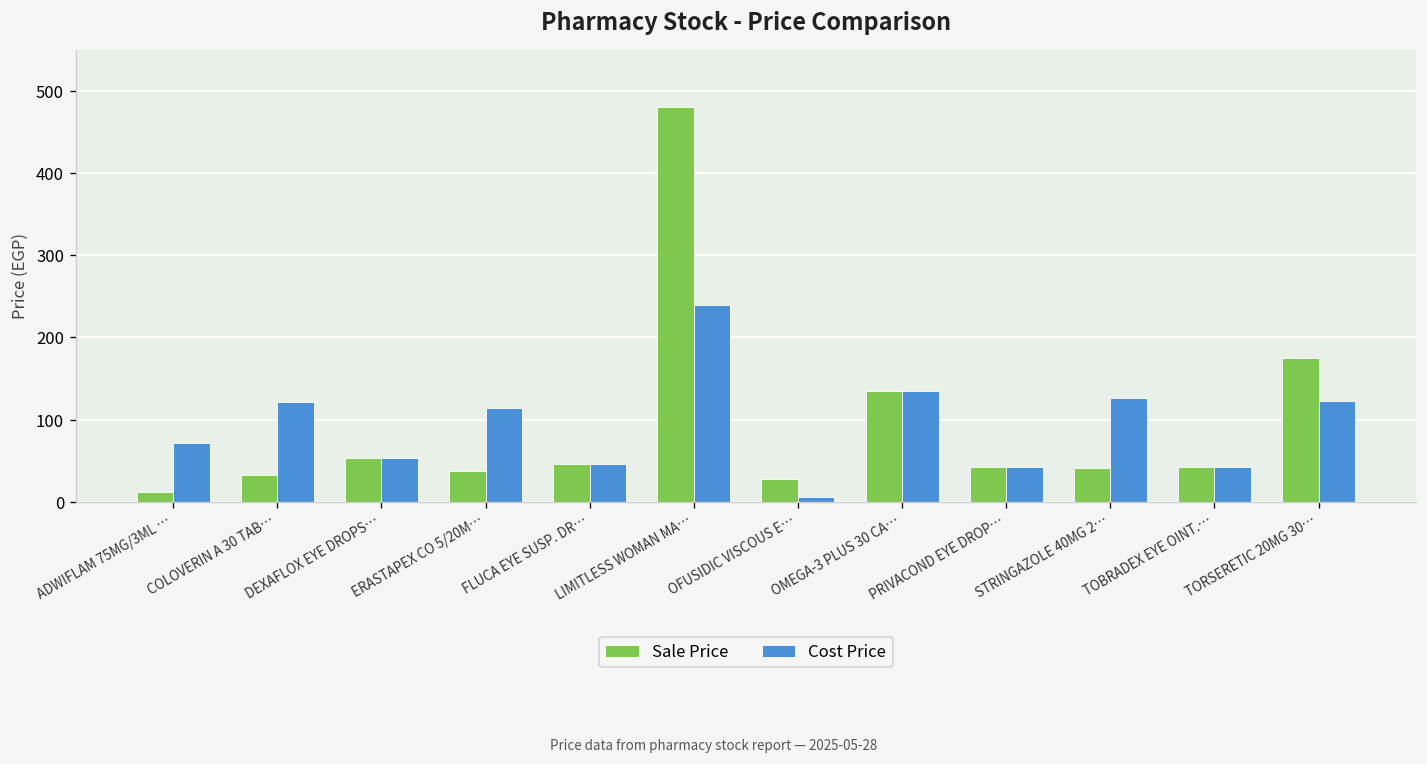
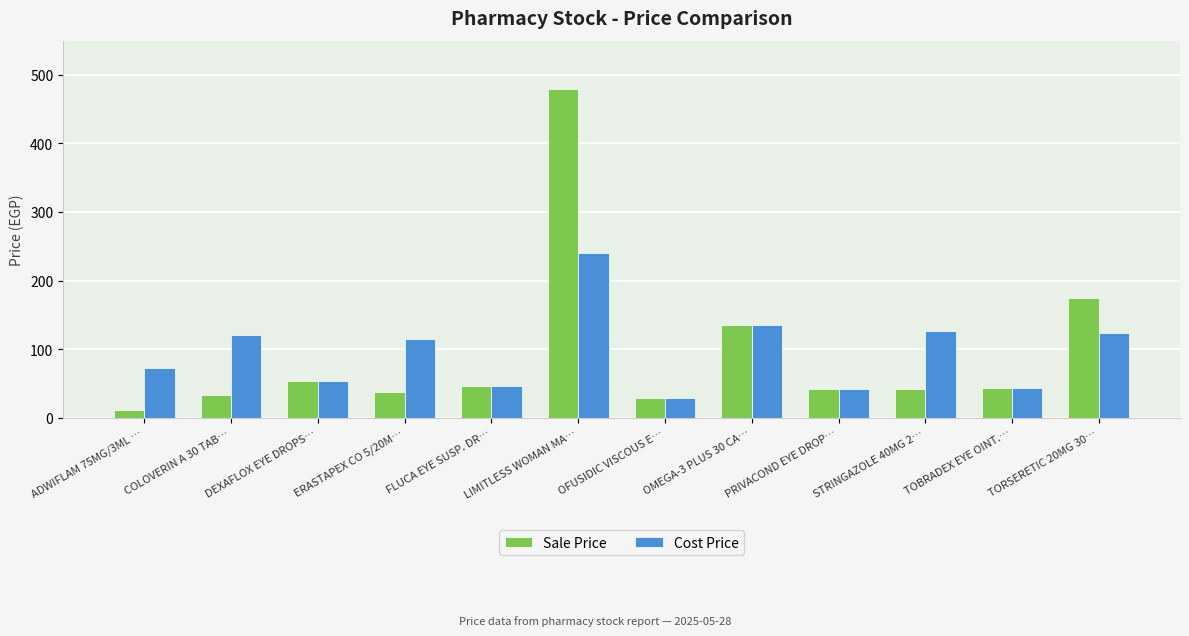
  {
    "Sale Price": {
      "ADWIFLAM 75MG/3ML …": 10,
      "COLOVERIN A 30 TAB…": 30,
      "DEXAFLOX EYE DROPS…": 50,
      "ERASTAPEX CO 5/20M…": 40,
      "FLUCA EYE SUSP. DR…": 50,
      "LIMITLESS WOMAN MA…": 480,
      "OFUSIDIC VISCOUS E…": 30,
      "OMEGA-3 PLUS 30 CA…": 140,
      "PRIVACOND EYE DROP…": 40,
      "STRINGAZOLE 40MG 2…": 40,
      "TOBRADEX EYE OINT.…": 40,
      "TORSERETIC 20MG 30…": 180
    },
    "Cost Price": {
      "ADWIFLAM 75MG/3ML …": 70,
      "COLOVERIN A 30 TAB…": 120,
      "DEXAFLOX EYE DROPS…": 50,
      "ERASTAPEX CO 5/20M…": 110,
      "FLUCA EYE SUSP. DR…": 50,
      "LIMITLESS WOMAN MA…": 240,
-     "OFUSIDIC VISCOUS E…": 10,
+     "OFUSIDIC VISCOUS E…": 30,
      "OMEGA-3 PLUS 30 CA…": 140,
      "PRIVACOND EYE DROP…": 40,
      "STRINGAZOLE 40MG 2…": 130,
      "TOBRADEX EYE OINT.…": 40,
      "TORSERETIC 20MG 30…": 120
    }
  }
